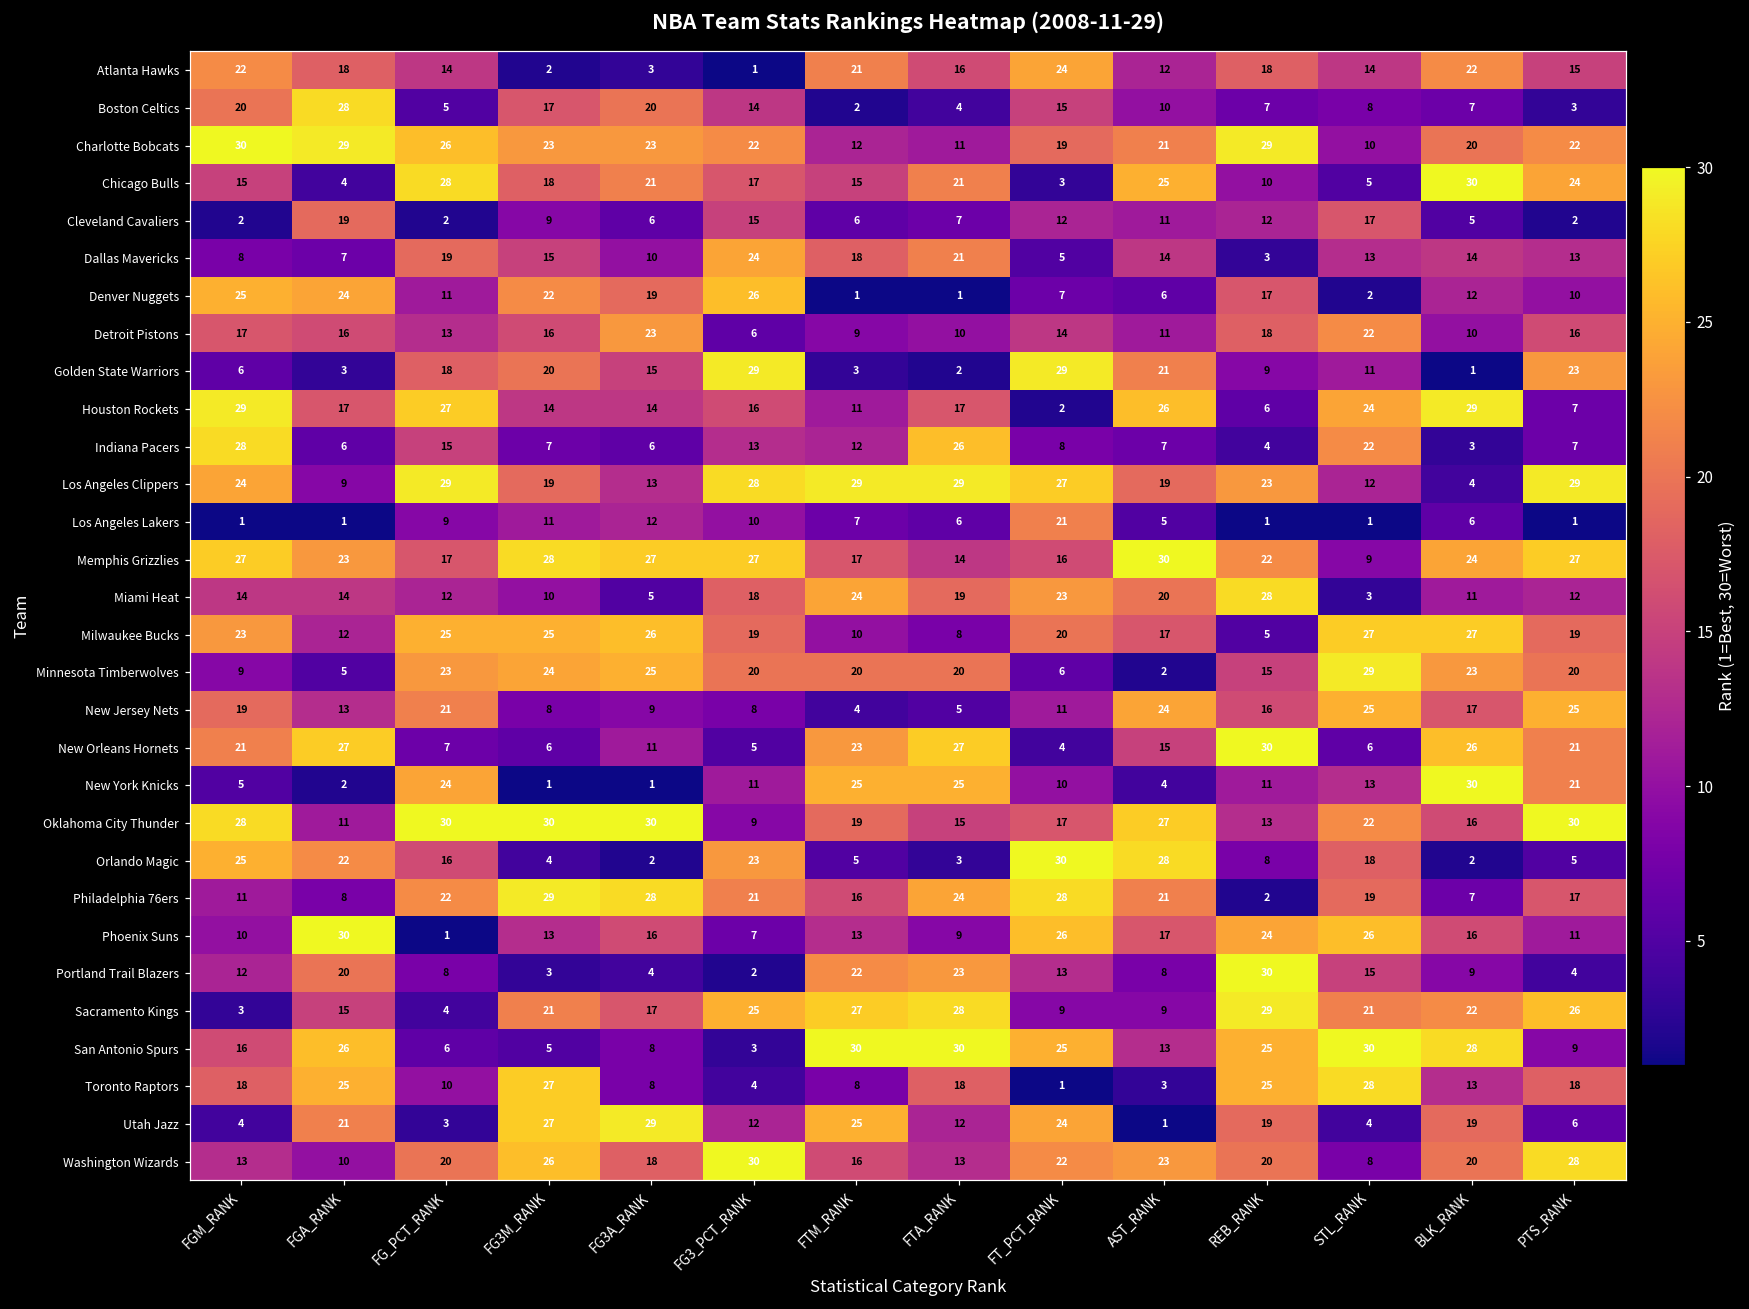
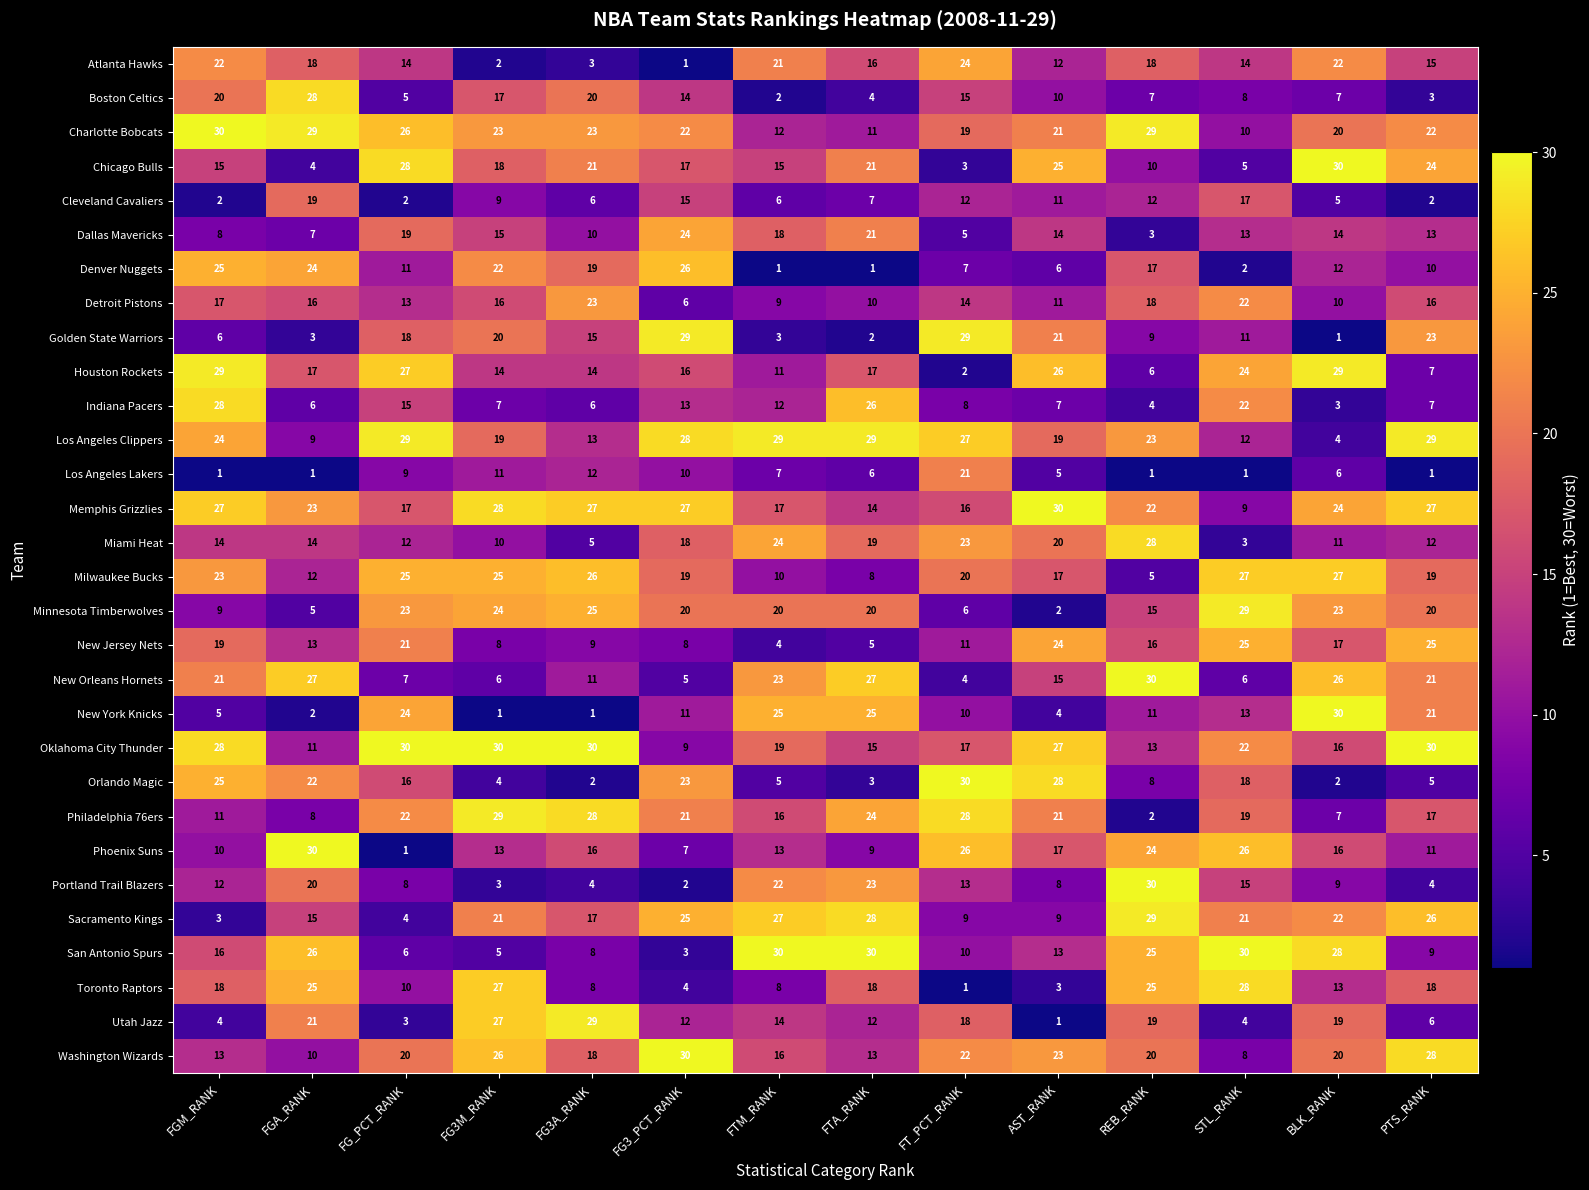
  {
    "San Antonio Spurs": {
      "FGM_RANK": 16,
      "FGA_RANK": 26,
      "FG_PCT_RANK": 6,
      "FG3M_RANK": 5,
      "FG3A_RANK": 8,
      "FG3_PCT_RANK": 3,
      "FTM_RANK": 30,
      "FTA_RANK": 30,
-     "FT_PCT_RANK": 25,
+     "FT_PCT_RANK": 10,
      "AST_RANK": 13,
      "REB_RANK": 25,
      "STL_RANK": 30,
      "BLK_RANK": 28,
      "PTS_RANK": 9
    },
    "Utah Jazz": {
      "FGM_RANK": 4,
      "FGA_RANK": 21,
      "FG_PCT_RANK": 3,
      "FG3M_RANK": 27,
      "FG3A_RANK": 29,
      "FG3_PCT_RANK": 12,
-     "FTM_RANK": 25,
+     "FTM_RANK": 14,
      "FTA_RANK": 12,
-     "FT_PCT_RANK": 24,
+     "FT_PCT_RANK": 18,
      "AST_RANK": 1,
      "REB_RANK": 19,
      "STL_RANK": 4,
      "BLK_RANK": 19,
      "PTS_RANK": 6
    }
  }
